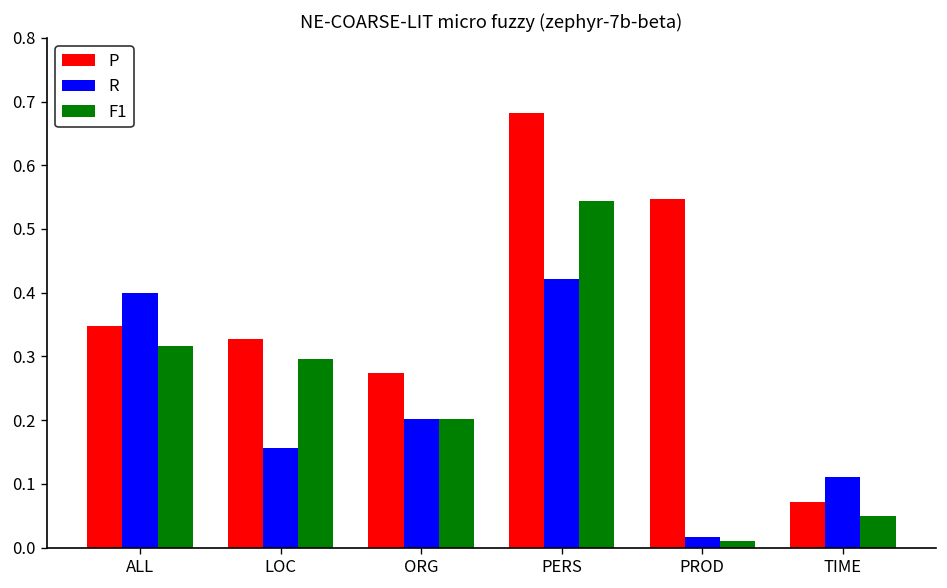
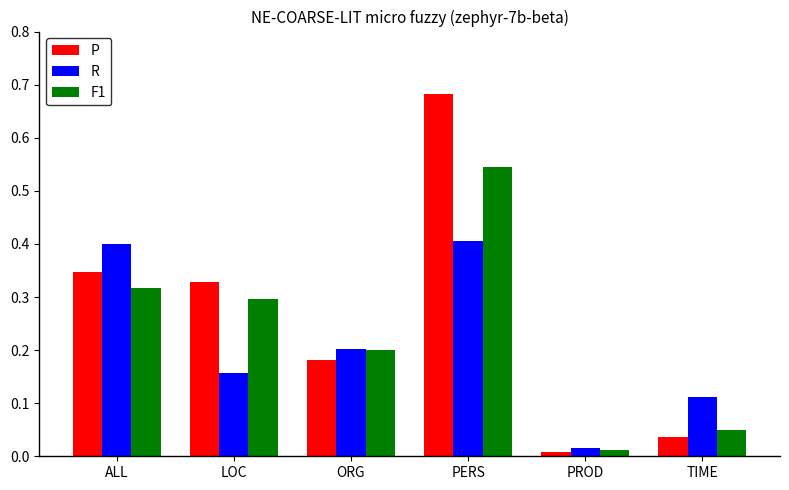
  {
    "P": {
      "ALL": 0.35,
      "LOC": 0.33,
-     "ORG": 0.27,
+     "ORG": 0.18,
      "PERS": 0.68,
-     "PROD": 0.55,
-     "TIME": 0.07
+     "PROD": 0.01,
+     "TIME": 0.04
    },
    "R": {
      "ALL": 0.40,
      "LOC": 0.16,
      "ORG": 0.20,
-     "PERS": 0.42,
+     "PERS": 0.41,
      "PROD": 0.02,
      "TIME": 0.11
    },
    "F1": {
      "ALL": 0.32,
      "LOC": 0.30,
      "ORG": 0.20,
      "PERS": 0.54,
      "PROD": 0.01,
      "TIME": 0.05
    }
  }
